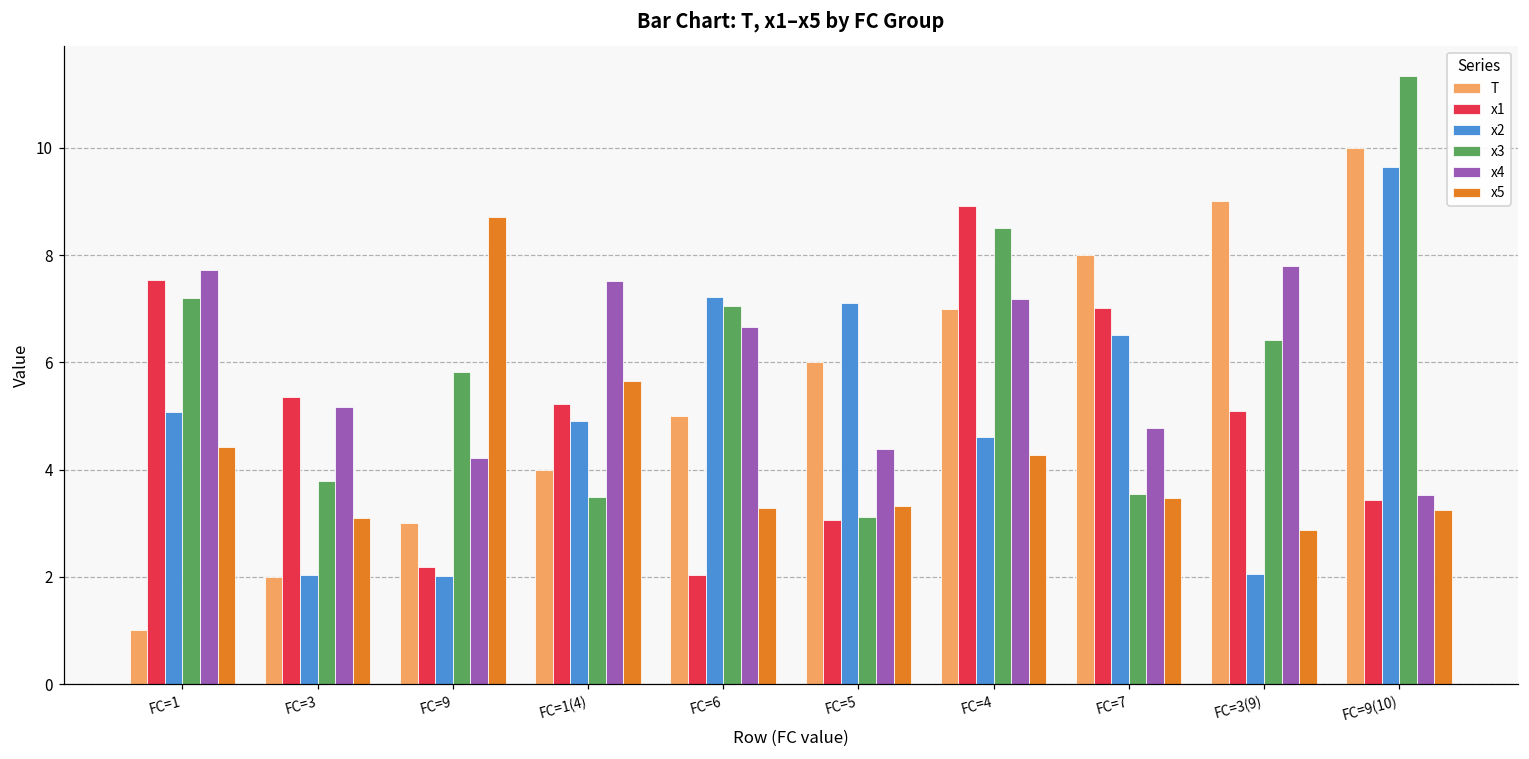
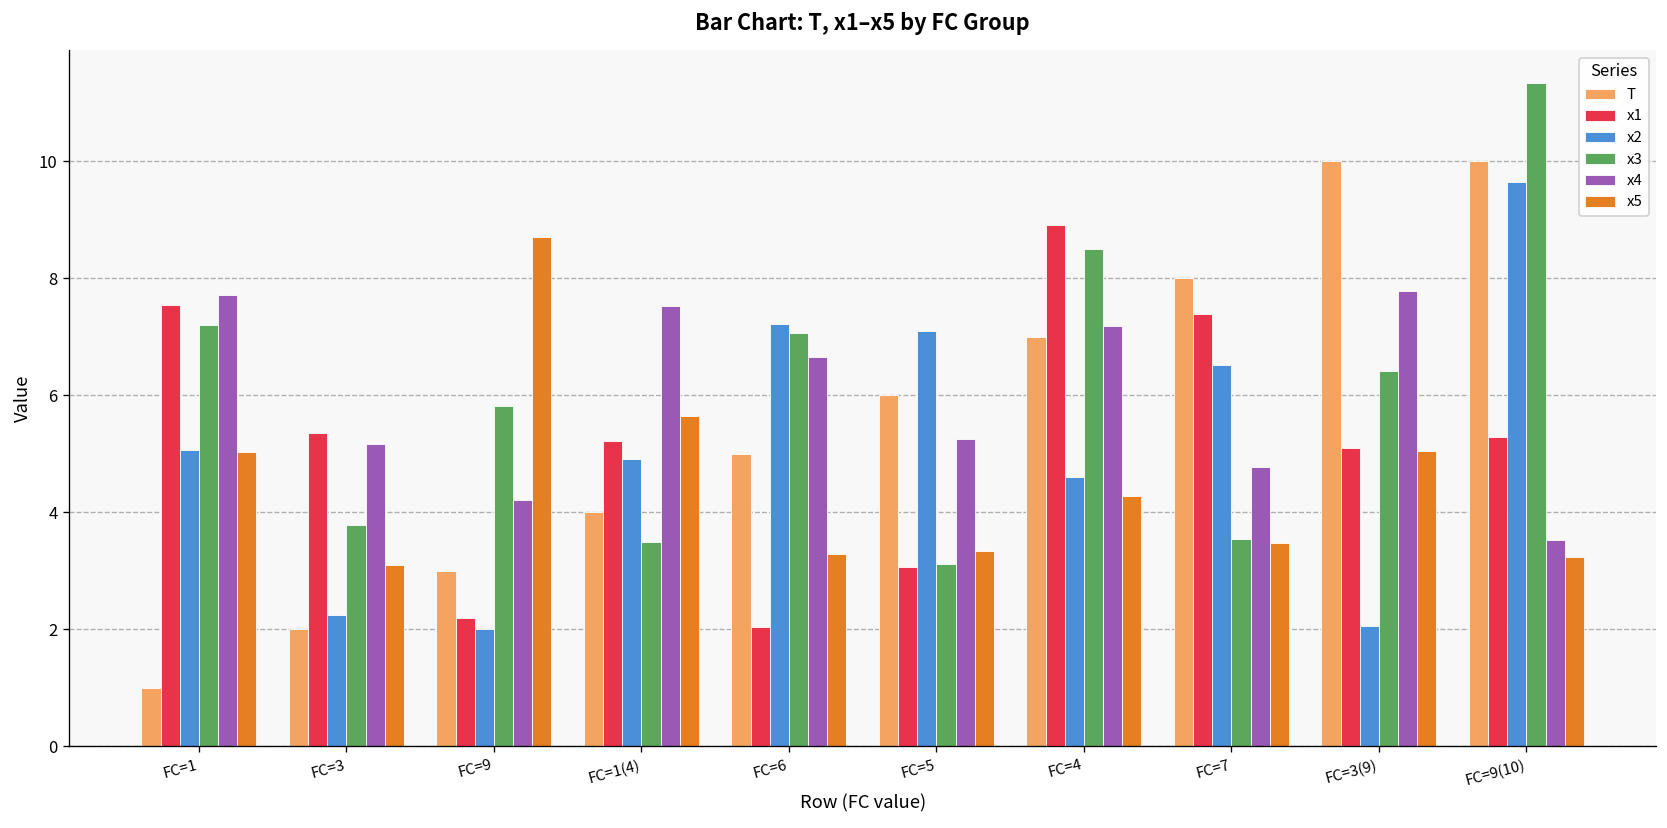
  {
    "T": {
      "FC=1": 1,
      "FC=3": 2,
      "FC=9": 3,
      "FC=1(4)": 4,
      "FC=6": 5,
      "FC=5": 6,
      "FC=4": 7,
      "FC=7": 8,
-     "FC=3(9)": 9,
+     "FC=3(9)": 10,
      "FC=9(10)": 10
    },
    "x1": {
      "FC=1": 7.5,
      "FC=3": 5.4,
      "FC=9": 2.2,
      "FC=1(4)": 5.2,
      "FC=6": 2.0,
      "FC=5": 3.1,
      "FC=4": 8.9,
-     "FC=7": 7.0,
+     "FC=7": 7.4,
      "FC=3(9)": 5.1,
-     "FC=9(10)": 3.4
+     "FC=9(10)": 5.3
    },
    "x2": {
      "FC=1": 5.1,
-     "FC=3": 2.0,
+     "FC=3": 2.2,
      "FC=9": 2.0,
      "FC=1(4)": 4.9,
      "FC=6": 7.2,
      "FC=5": 7.1,
      "FC=4": 4.6,
      "FC=7": 6.5,
      "FC=3(9)": 2.0,
      "FC=9(10)": 9.6
    },
    "x3": {
      "FC=1": 7.2,
      "FC=3": 3.8,
      "FC=9": 5.8,
      "FC=1(4)": 3.5,
      "FC=6": 7.1,
      "FC=5": 3.1,
      "FC=4": 8.5,
      "FC=7": 3.6,
      "FC=3(9)": 6.4,
      "FC=9(10)": 11.3
    },
    "x4": {
      "FC=1": 7.7,
      "FC=3": 5.2,
      "FC=9": 4.2,
      "FC=1(4)": 7.5,
      "FC=6": 6.7,
-     "FC=5": 4.4,
+     "FC=5": 5.2,
      "FC=4": 7.2,
      "FC=7": 4.8,
      "FC=3(9)": 7.8,
      "FC=9(10)": 3.5
    },
    "x5": {
-     "FC=1": 4.4,
+     "FC=1": 5.0,
      "FC=3": 3.1,
      "FC=9": 8.7,
      "FC=1(4)": 5.7,
      "FC=6": 3.3,
      "FC=5": 3.3,
      "FC=4": 4.3,
      "FC=7": 3.5,
-     "FC=3(9)": 2.9,
+     "FC=3(9)": 5.1,
      "FC=9(10)": 3.2
    }
  }
